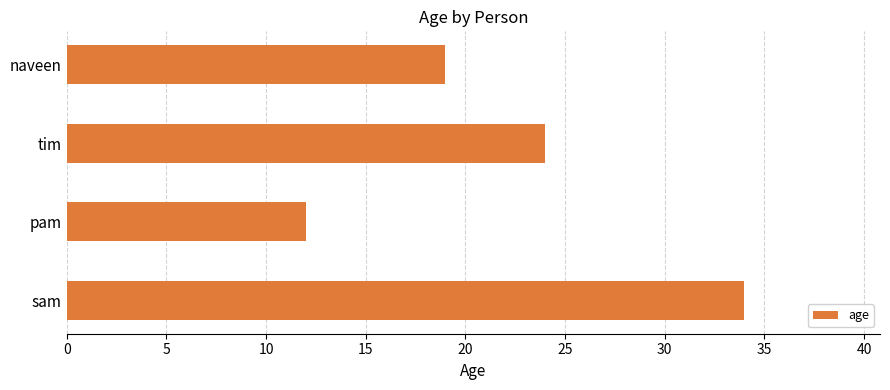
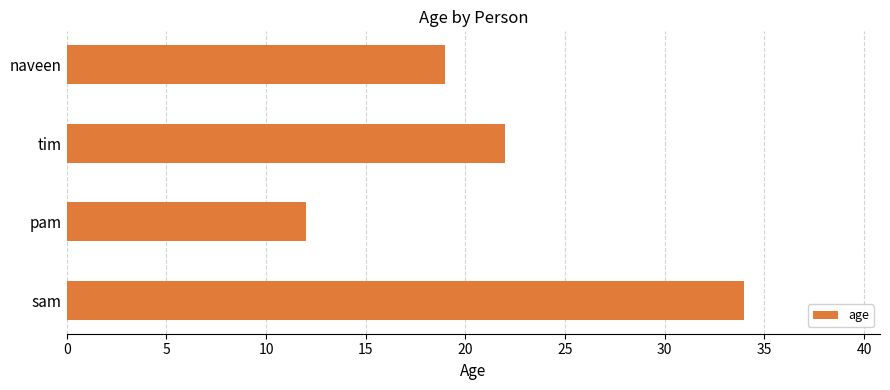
  {
    "naveen": 19,
-   "tim": 24,
+   "tim": 22,
    "pam": 12,
    "sam": 34
  }
